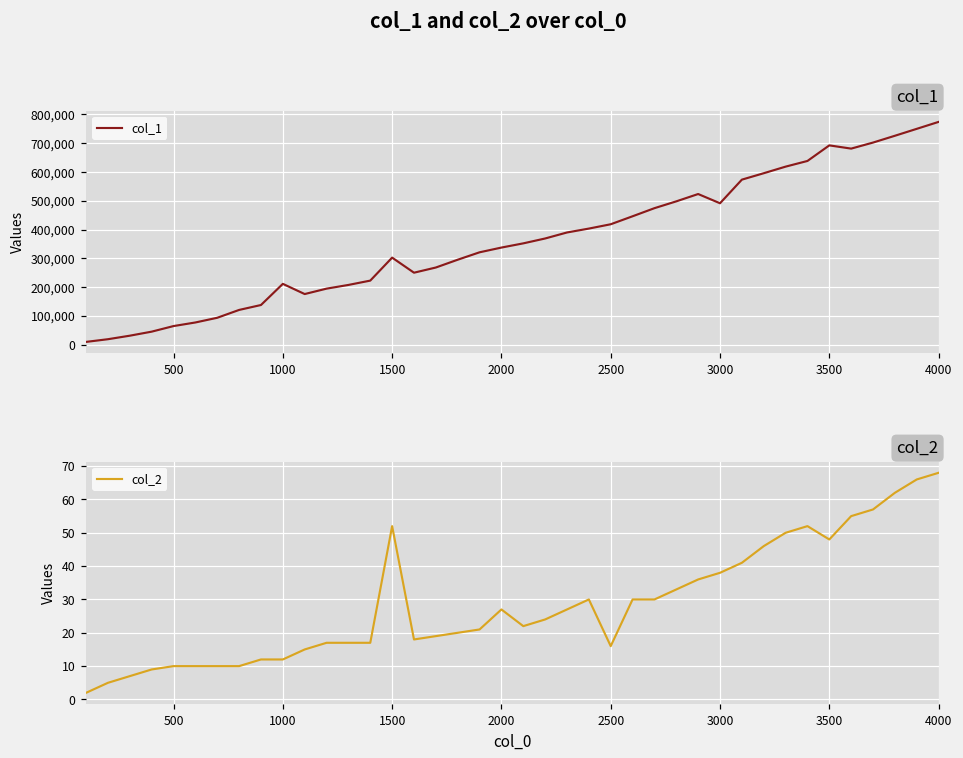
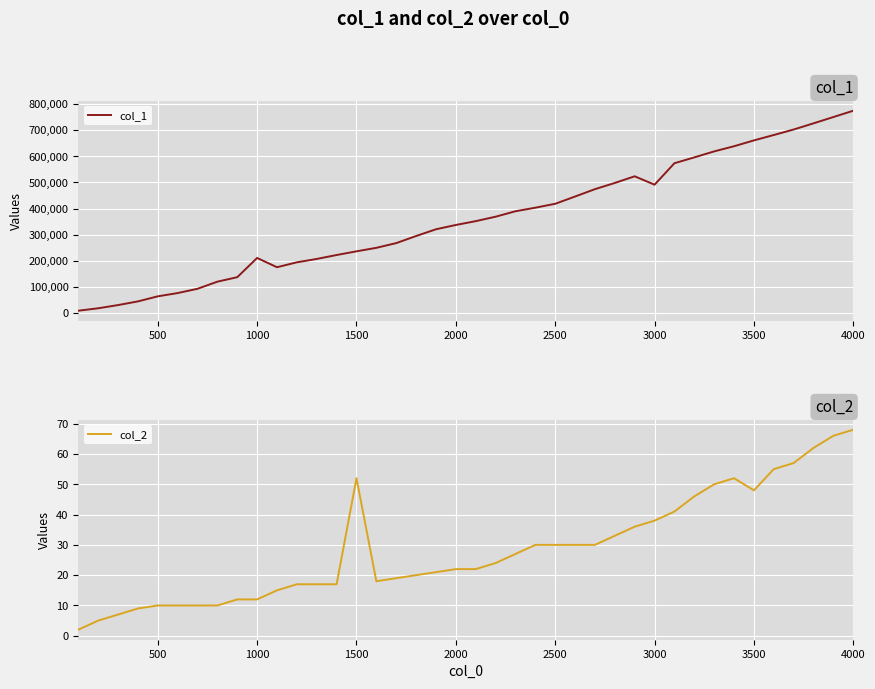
  {
    "col_1": {
      "500": "60,000",
      "1000": "210,000",
-     "1500": "300,000",
+     "1500": "240,000",
      "2000": "340,000",
      "2500": "420,000",
      "3000": "490,000",
-     "3500": "690,000",
+     "3500": "660,000",
      "4000": "770,000"
    },
    "col_2": {
      "500": "10",
      "1000": "12",
      "1500": "52",
-     "2000": "27",
-     "2500": "16",
+     "2000": "22",
+     "2500": "30",
      "3000": "38",
      "3500": "48",
      "4000": "68"
    }
  }
